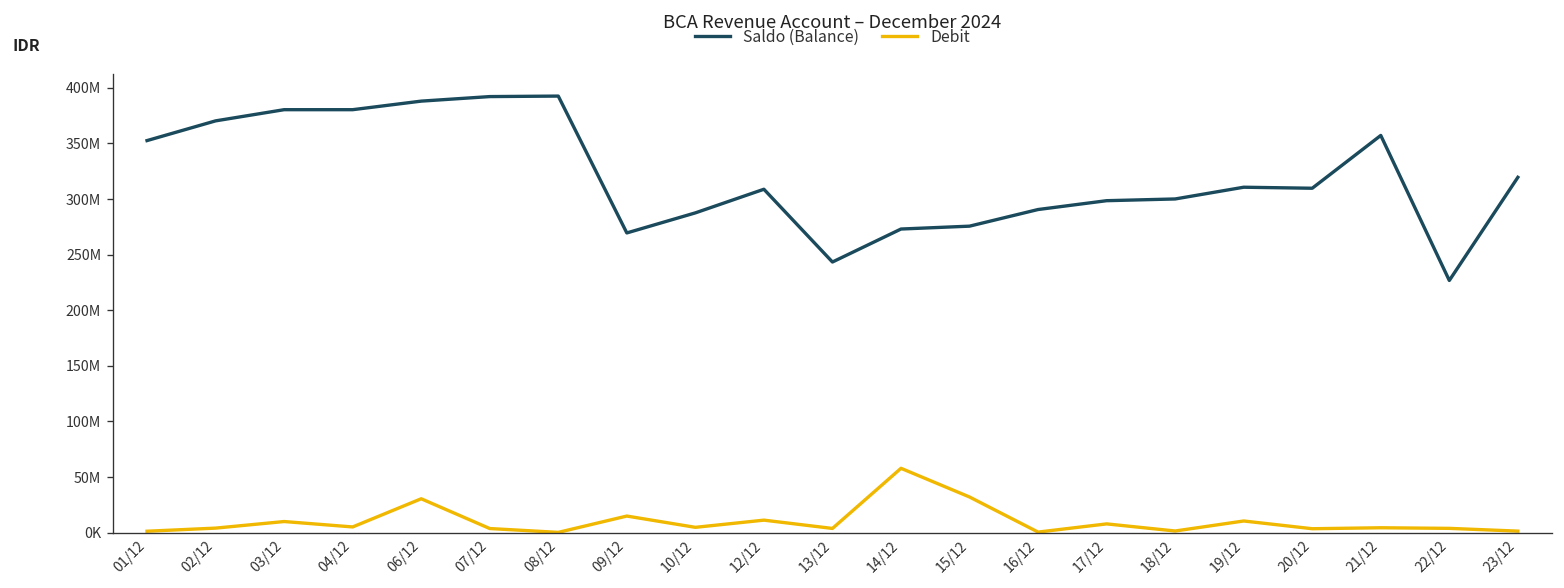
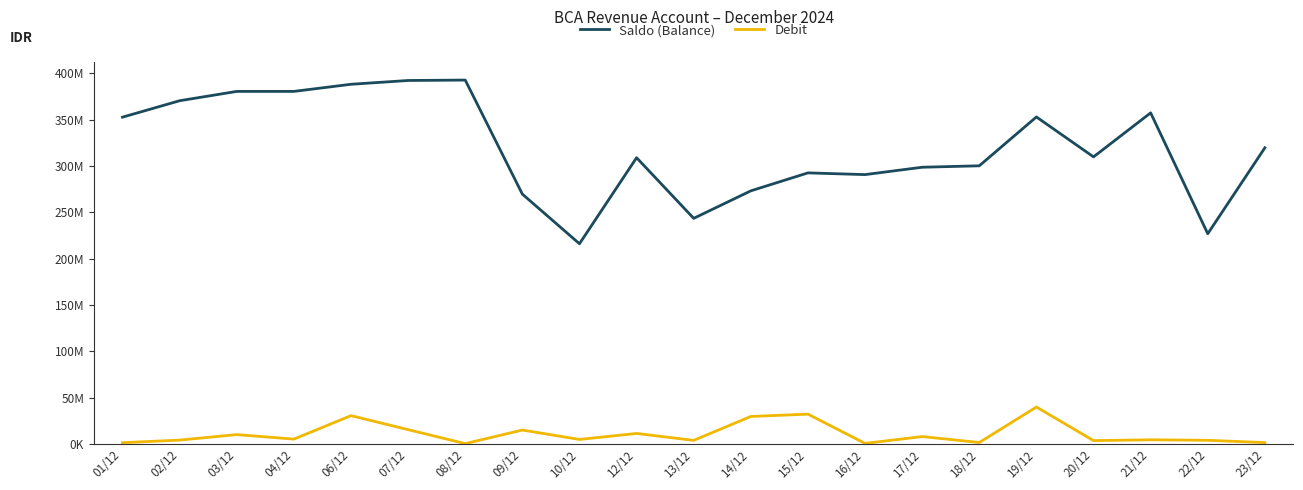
  {
    "Saldo (Balance)": {
      "01/12": 350000000,
      "02/12": 370000000,
      "03/12": 380000000,
      "04/12": 380000000,
      "06/12": 390000000,
      "07/12": 390000000,
      "08/12": 390000000,
      "09/12": 270000000,
-     "10/12": 290000000,
+     "10/12": 220000000,
      "12/12": 310000000,
      "13/12": 240000000,
      "14/12": 270000000,
-     "15/12": 280000000,
+     "15/12": 290000000,
      "16/12": 290000000,
      "17/12": 300000000,
      "18/12": 300000000,
-     "19/12": 310000000,
+     "19/12": 350000000,
      "20/12": 310000000,
      "21/12": 360000000,
      "22/12": 230000000,
      "23/12": 320000000
    },
    "Debit": {
      "01/12": 0,
      "02/12": 0,
      "03/12": 10000000,
      "04/12": 10000000,
      "06/12": 30000000,
-     "07/12": 0,
+     "07/12": 20000000,
      "08/12": 0,
      "09/12": 10000000,
      "10/12": 0,
      "12/12": 10000000,
      "13/12": 0,
-     "14/12": 60000000,
+     "14/12": 30000000,
      "15/12": 30000000,
      "16/12": 0,
      "17/12": 10000000,
      "18/12": 0,
-     "19/12": 10000000,
+     "19/12": 40000000,
      "20/12": 0,
      "21/12": 0,
      "22/12": 0,
      "23/12": 0
    }
  }
